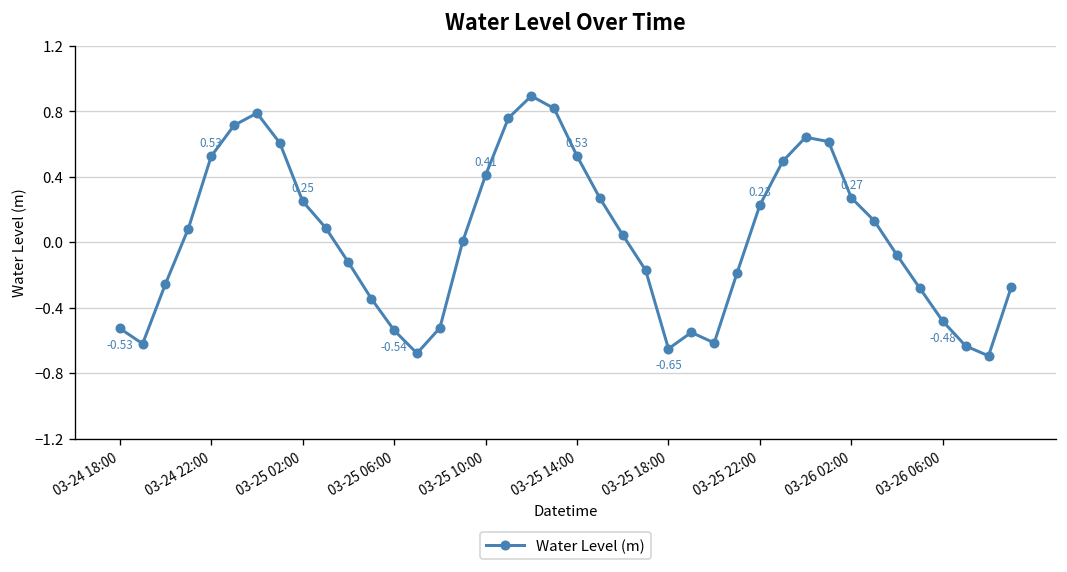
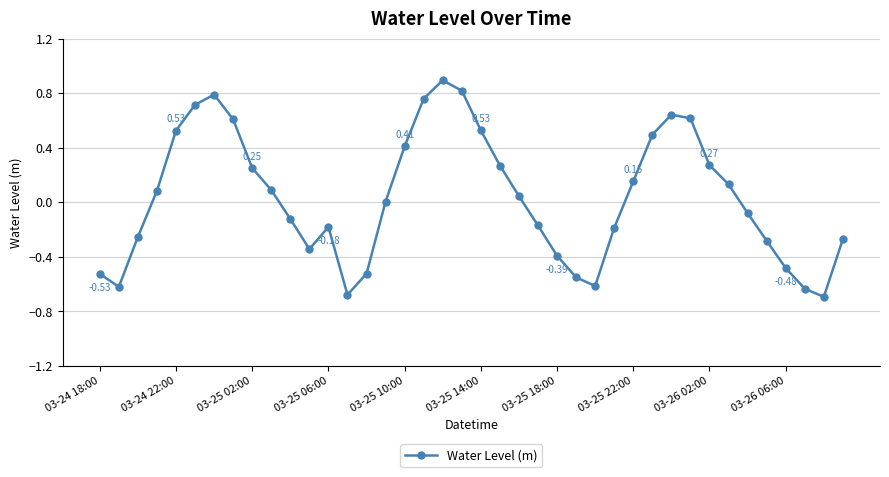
  {
    "03-24 18:00": -0.53,
    "03-24 22:00": 0.53,
    "03-25 02:00": 0.25,
-   "03-25 06:00": -0.54,
+   "03-25 06:00": -0.18,
    "03-25 10:00": 0.41,
    "03-25 14:00": 0.53,
-   "03-25 18:00": -0.65,
-   "03-25 22:00": 0.23,
+   "03-25 18:00": -0.39,
+   "03-25 22:00": 0.15,
    "03-26 02:00": 0.27,
    "03-26 06:00": -0.48
  }
